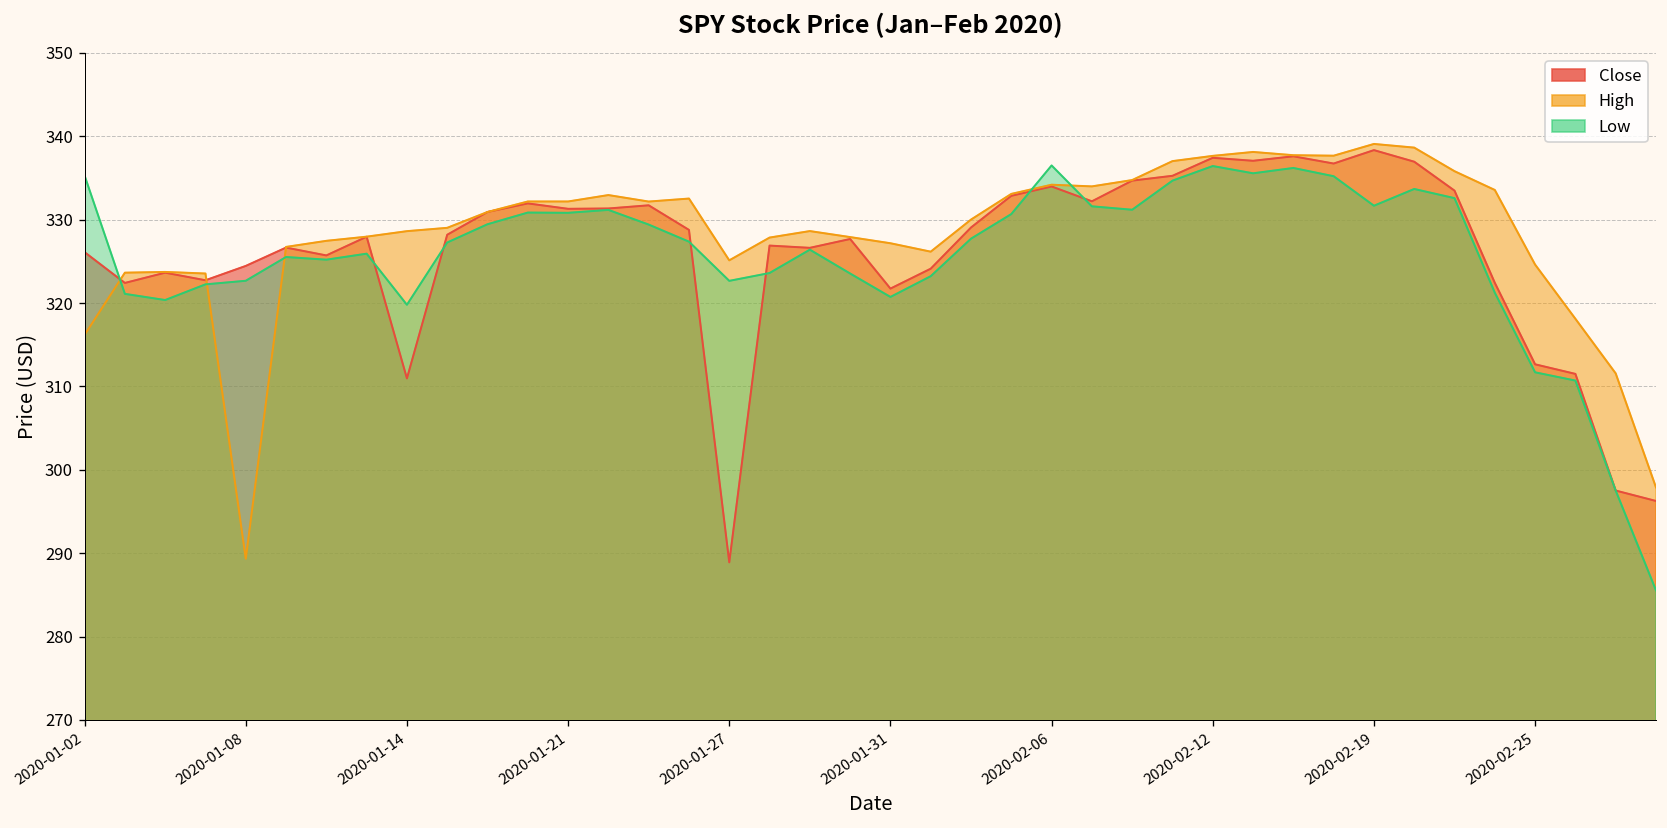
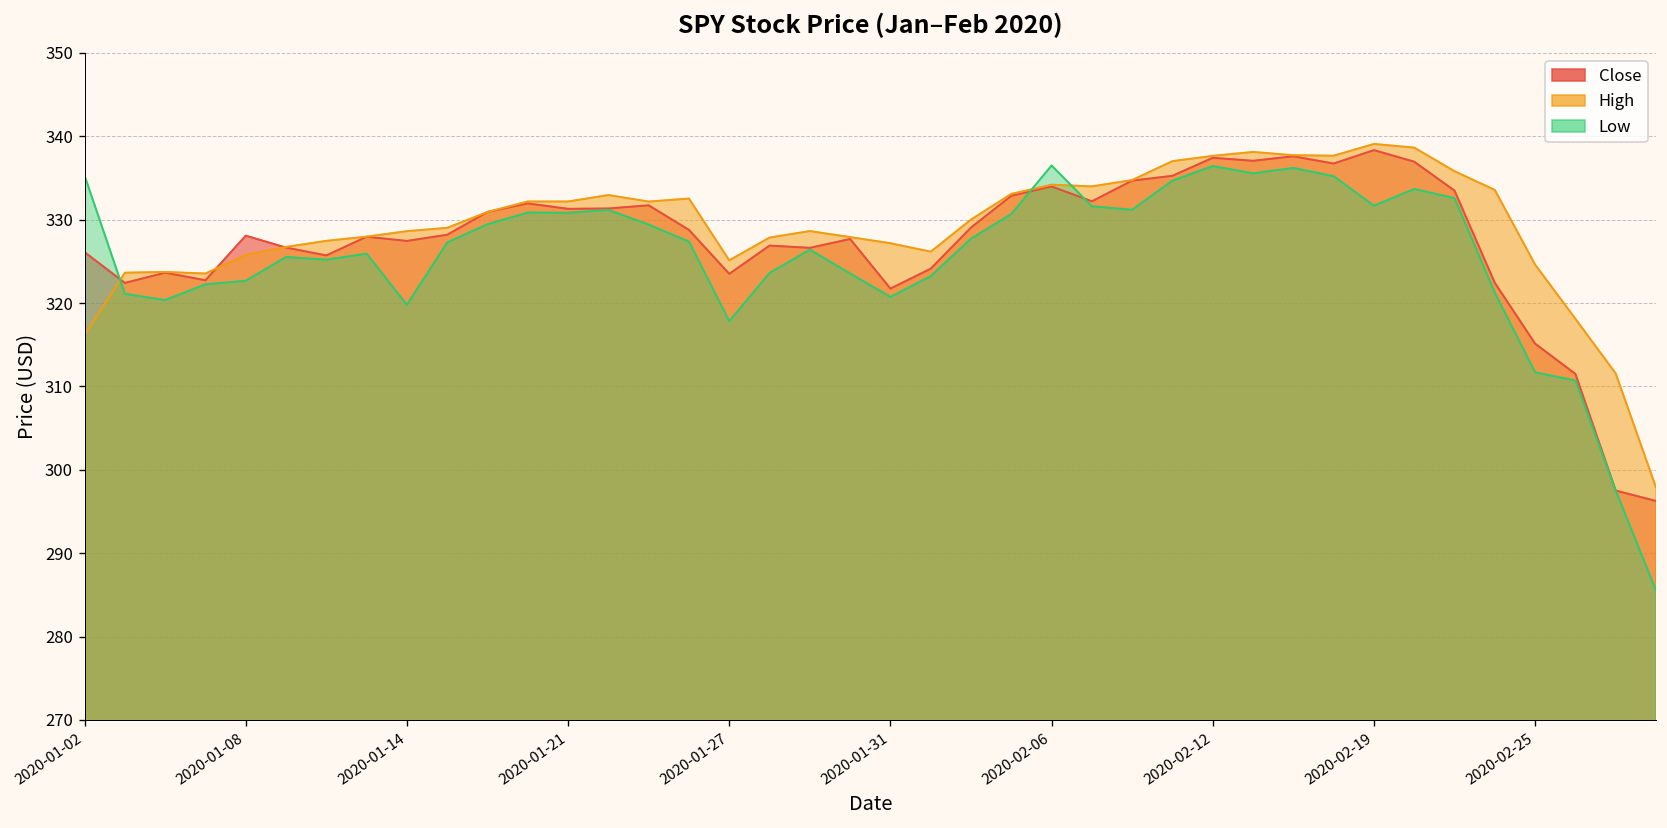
  {
    "Close": {
      "2020-01-02": 326,
-     "2020-01-08": 324,
-     "2020-01-14": 311,
+     "2020-01-08": 328,
+     "2020-01-14": 327,
      "2020-01-21": 331,
-     "2020-01-27": 289,
+     "2020-01-27": 324,
      "2020-01-31": 322,
      "2020-02-19": 338,
-     "2020-02-25": 313
+     "2020-02-25": 315
    },
    "High": {
      "2020-01-02": 316,
-     "2020-01-08": 289,
+     "2020-01-08": 326,
      "2020-01-14": 329,
      "2020-01-21": 332,
      "2020-01-27": 325,
      "2020-01-31": 327,
      "2020-02-19": 339,
      "2020-02-25": 325
    },
    "Low": {
      "2020-01-02": 335,
      "2020-01-08": 323,
      "2020-01-14": 320,
      "2020-01-21": 331,
-     "2020-01-27": 323,
+     "2020-01-27": 318,
      "2020-01-31": 321,
      "2020-02-06": 337,
      "2020-02-12": 336,
      "2020-02-19": 332,
      "2020-02-25": 312
    }
  }
